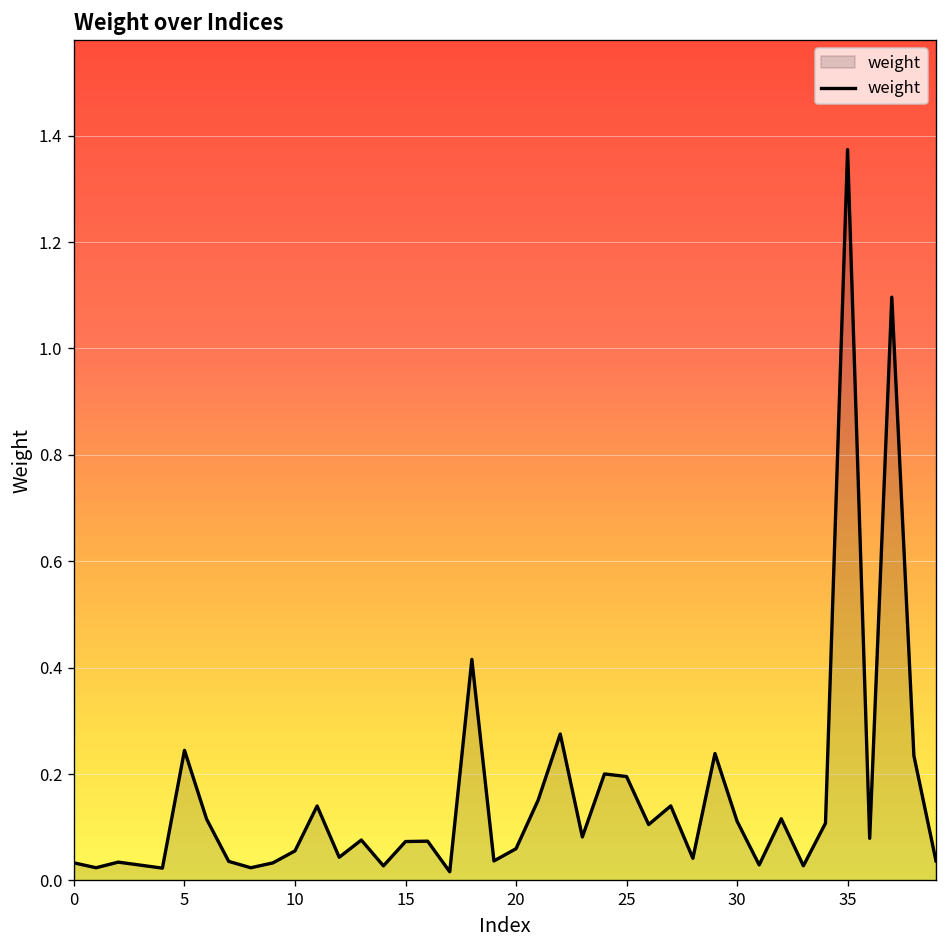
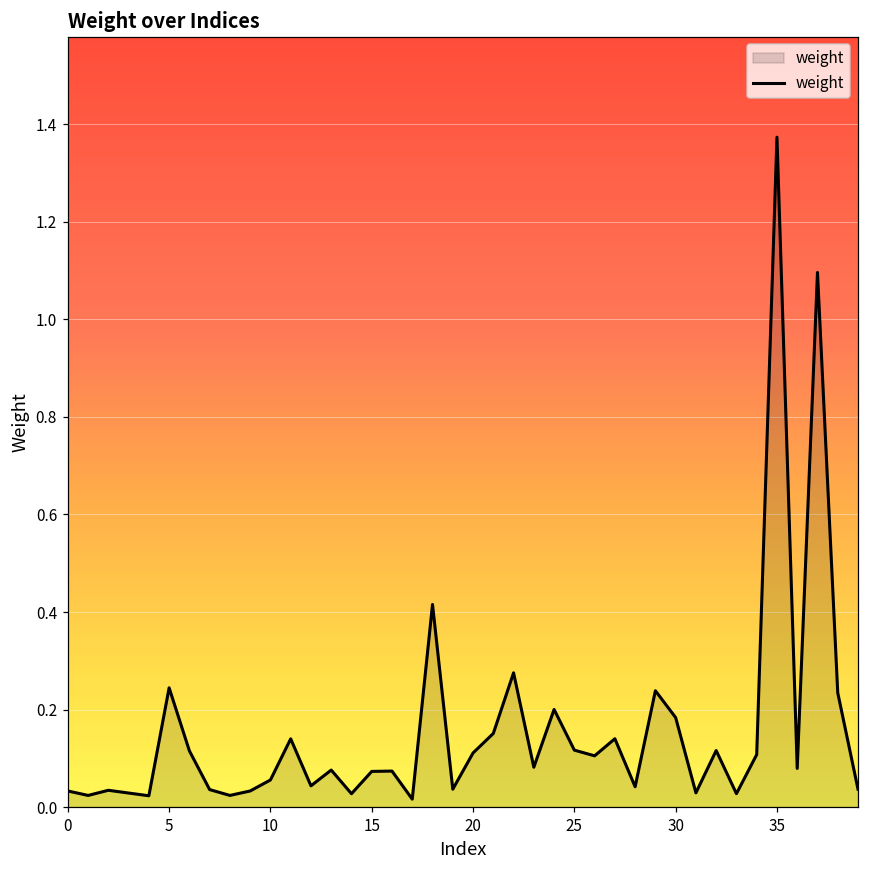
  {
    "0": 0.03,
    "5": 0.24,
    "10": 0.06,
    "15": 0.07,
-   "20": 0.06,
-   "25": 0.20,
-   "30": 0.11,
+   "20": 0.11,
+   "25": 0.12,
+   "30": 0.18,
    "35": 1.37
  }
